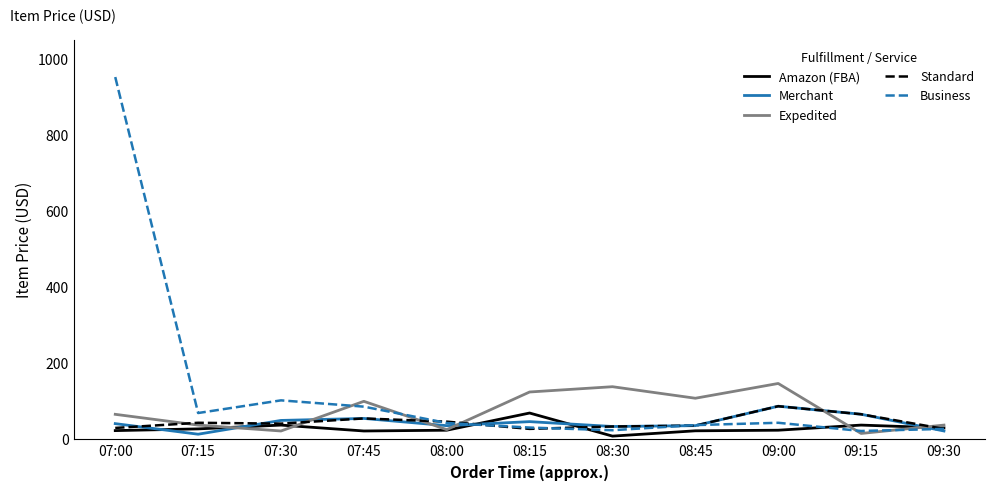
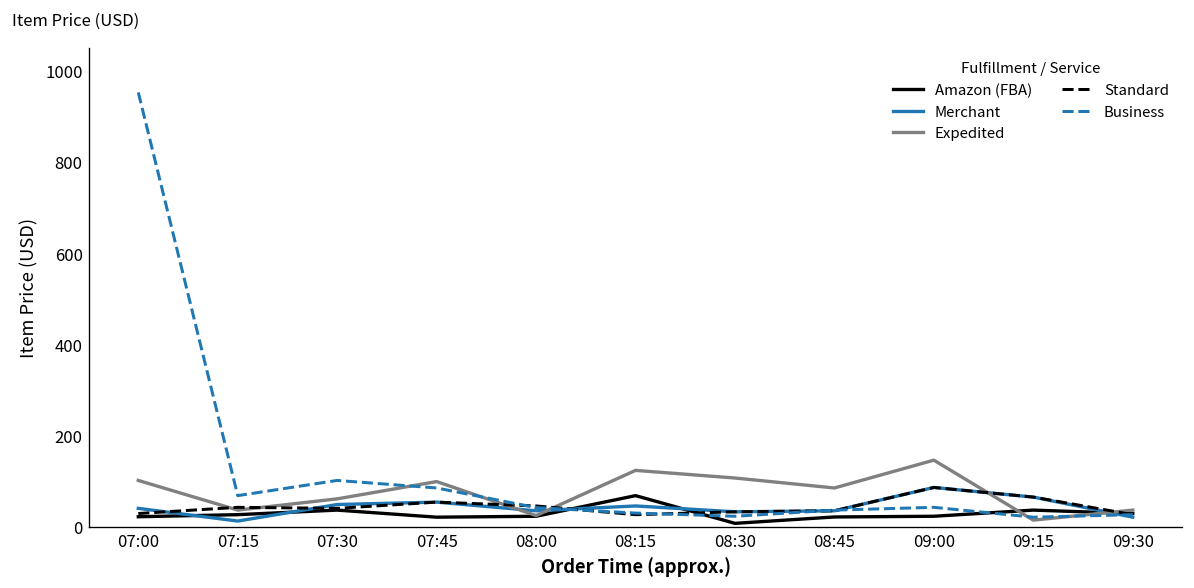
  {
    "Expedited": {
-     "07:00": 70,
-     "07:30": 20,
+     "07:00": 100,
+     "07:30": 60,
      "07:45": 100,
      "08:15": 120,
-     "08:30": 140,
-     "08:45": 110,
+     "08:30": 110,
+     "08:45": 90,
      "09:00": 150,
      "09:30": 40
    }
  }
